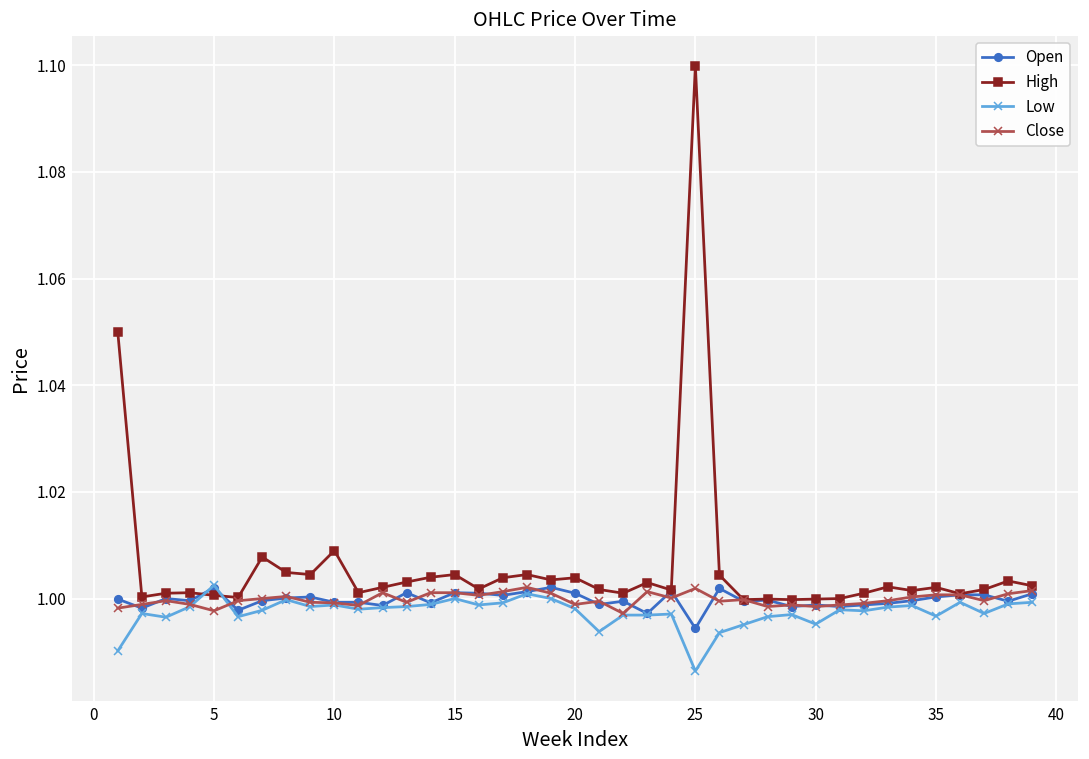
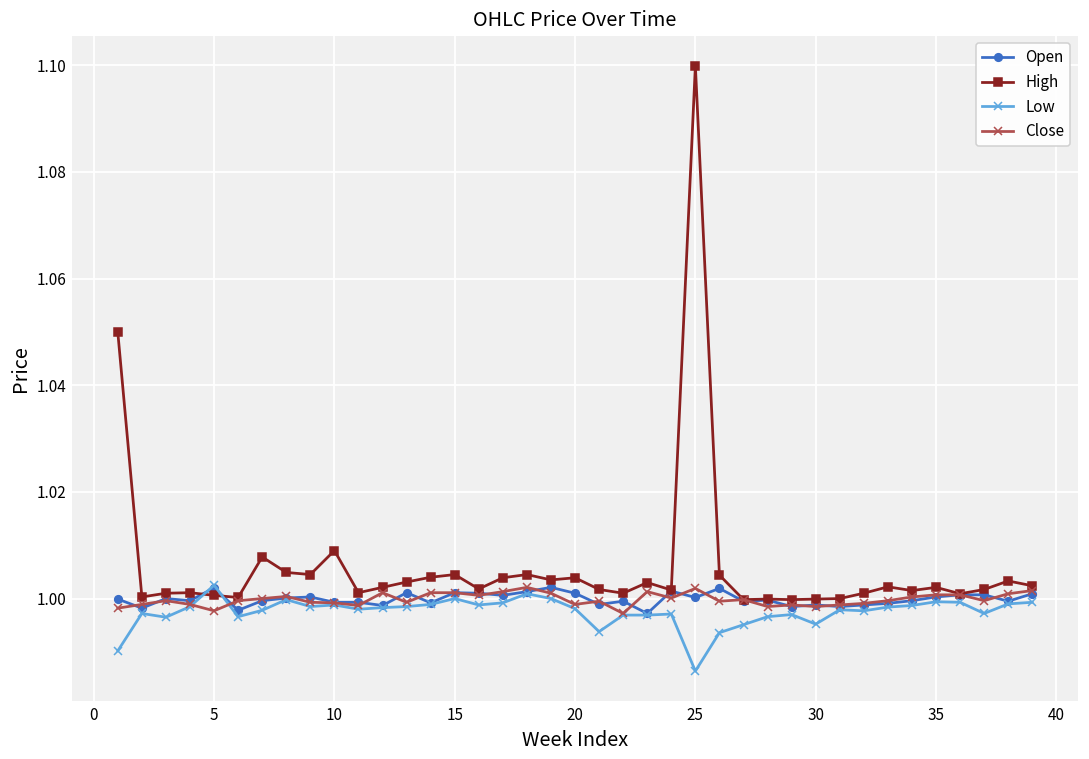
  {
    "Open": {
      "20": 1.001,
-     "25": 0.994
+     "25": 1.000
    },
    "High": {
      "5": 1.001,
      "10": 1.009,
      "15": 1.005,
      "20": 1.004,
      "25": 1.100,
      "30": 1.000,
      "35": 1.002
    },
    "Low": {
      "15": 1.000,
      "20": 0.998,
      "25": 0.986,
      "30": 0.995,
-     "35": 0.997
+     "35": 0.999
    },
    "Close": {
      "5": 0.998,
      "20": 0.999,
      "25": 1.002
    }
  }
